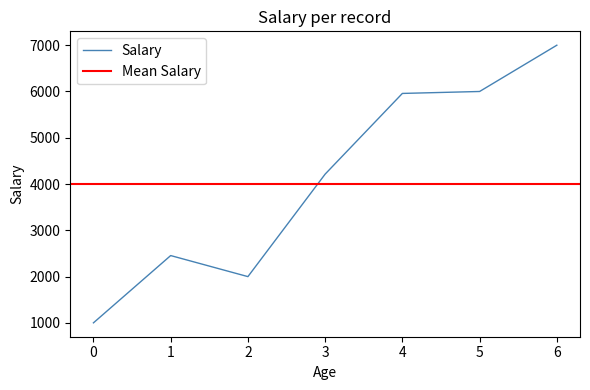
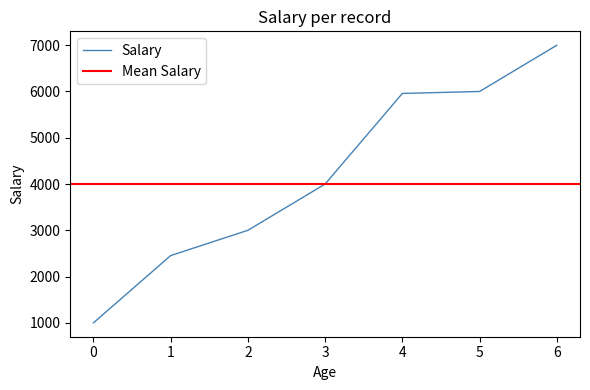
  {
    "0": 1000,
    "1": 2500,
-   "2": 2000,
-   "3": 4200,
+   "2": 3000,
+   "3": 4000,
    "4": 6000,
    "5": 6000,
    "6": 7000
  }
